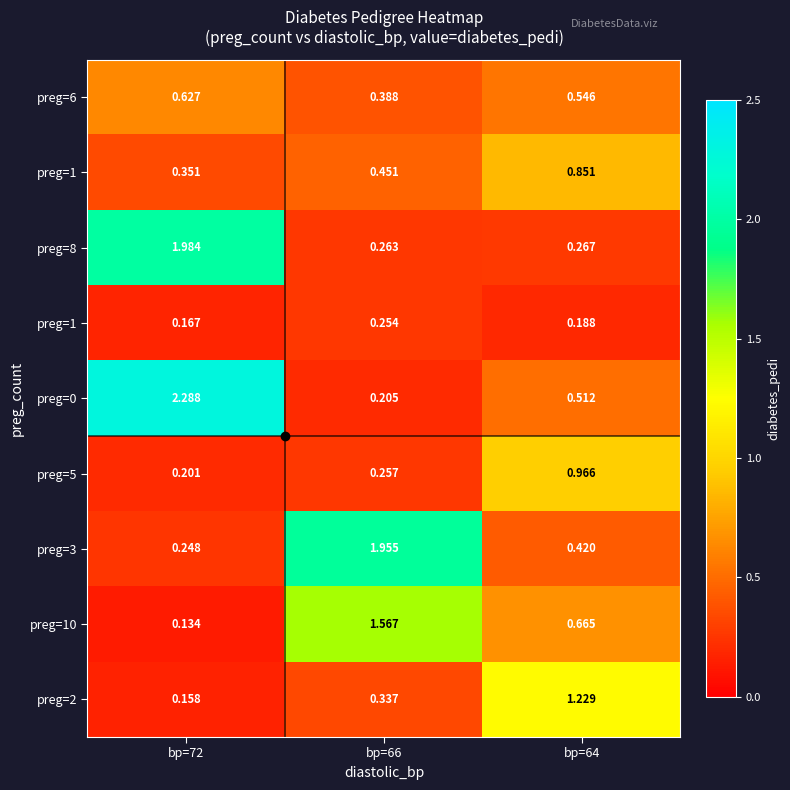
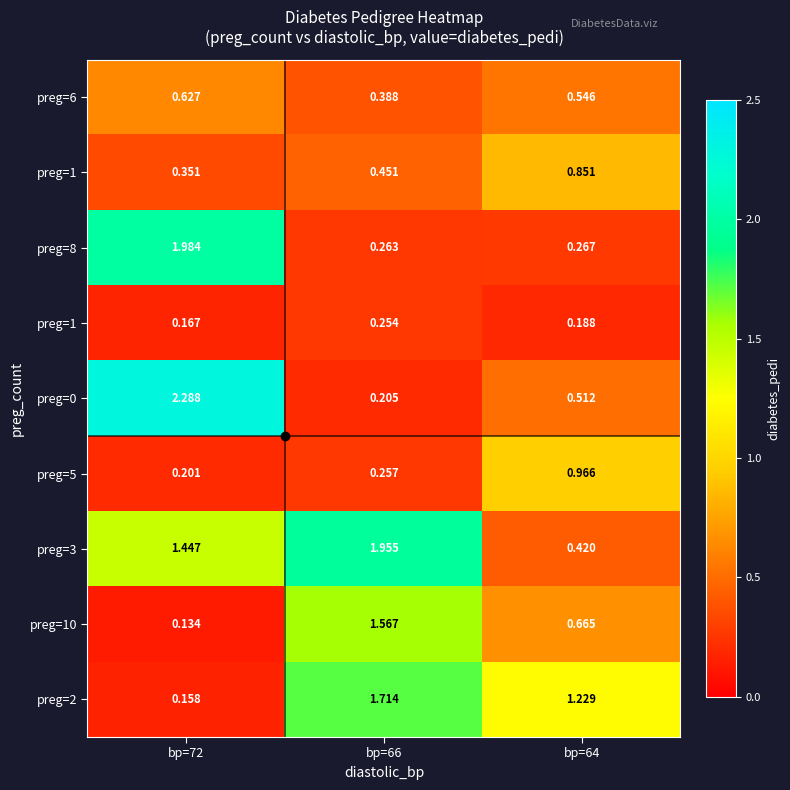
  {
    "preg=6": {
      "bp=72": 0.627,
      "bp=66": 0.388,
      "bp=64": 0.546
    },
    "preg=8": {
      "bp=72": 1.984,
      "bp=66": 0.263,
      "bp=64": 0.267
    },
    "preg=0": {
      "bp=72": 2.288,
      "bp=66": 0.205,
      "bp=64": 0.512
    },
    "preg=5": {
      "bp=72": 0.201,
      "bp=66": 0.257,
      "bp=64": 0.966
    },
    "preg=3": {
-     "bp=72": 0.248,
+     "bp=72": 1.447,
      "bp=66": 1.955,
      "bp=64": 0.420
    },
    "preg=10": {
      "bp=72": 0.134,
      "bp=66": 1.567,
      "bp=64": 0.665
    },
    "preg=2": {
      "bp=72": 0.158,
-     "bp=66": 0.337,
+     "bp=66": 1.714,
      "bp=64": 1.229
    }
  }
